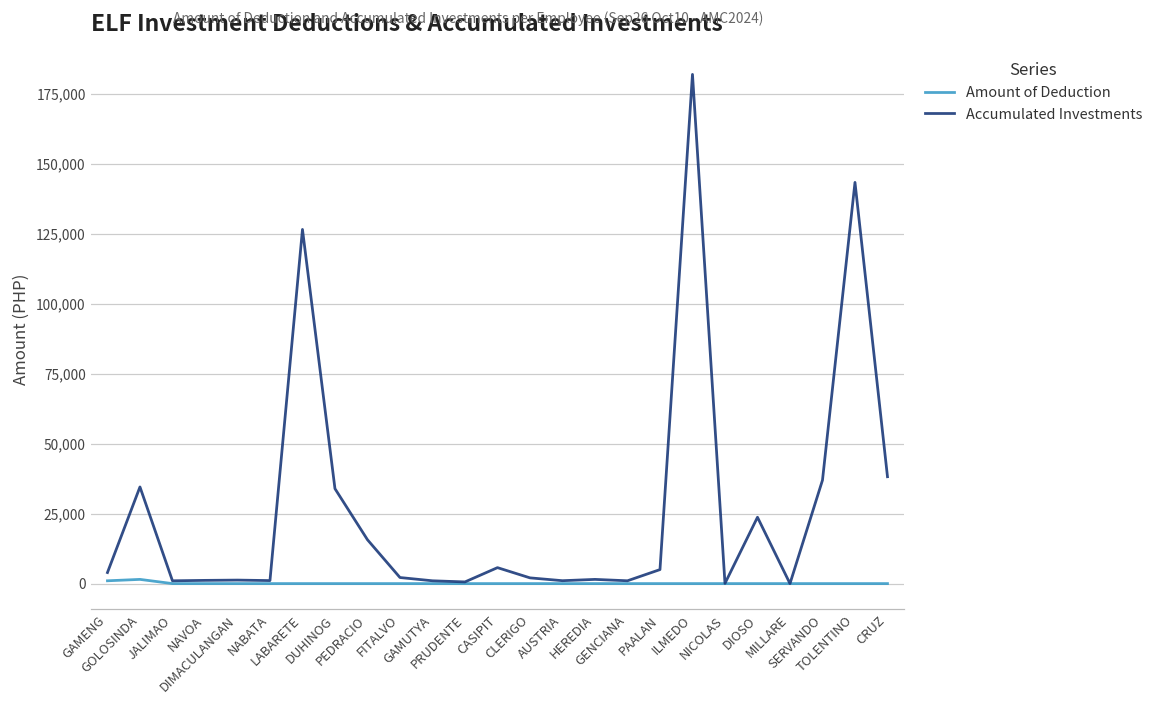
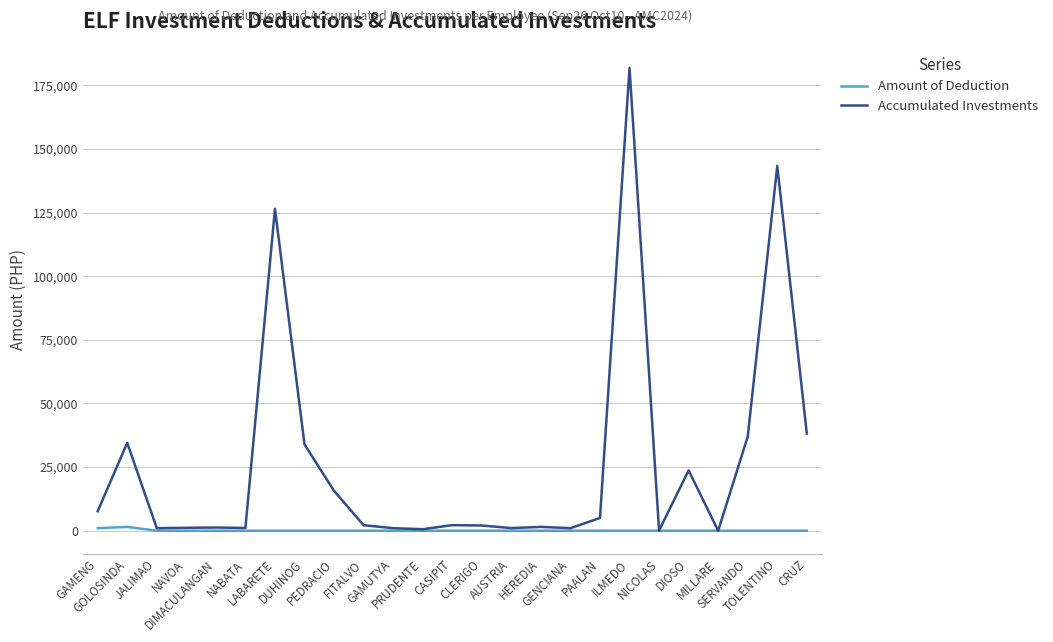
  {
    "Amount of Deduction": {
      "GAMENG": "1,000",
      "GOLOSINDA": "2,000",
      "NAVOA": "0",
      "DIMACULANGAN": "0",
      "NABATA": "0",
      "LABARETE": "0",
      "DUHINOG": "0",
      "PEDRACIO": "0",
      "FITALVO": "0",
      "CASIPIT": "0",
      "CLERIGO": "0",
      "AUSTRIA": "0",
      "HEREDIA": "0",
      "PAALAN": "0",
      "ILMEDO": "0",
      "DIOSO": "0",
      "SERVANDO": "0",
      "TOLENTINO": "0",
      "CRUZ": "0"
    },
    "Accumulated Investments": {
-     "GAMENG": "4,000",
+     "GAMENG": "8,000",
      "GOLOSINDA": "35,000",
      "NAVOA": "1,000",
      "DIMACULANGAN": "1,000",
      "NABATA": "1,000",
      "LABARETE": "126,000",
      "DUHINOG": "34,000",
      "PEDRACIO": "16,000",
      "FITALVO": "2,000",
-     "CASIPIT": "6,000",
+     "CASIPIT": "2,000",
      "CLERIGO": "2,000",
      "AUSTRIA": "1,000",
      "HEREDIA": "2,000",
      "PAALAN": "5,000",
      "ILMEDO": "182,000",
      "DIOSO": "24,000",
      "SERVANDO": "37,000",
      "TOLENTINO": "143,000",
      "CRUZ": "38,000"
    }
  }
